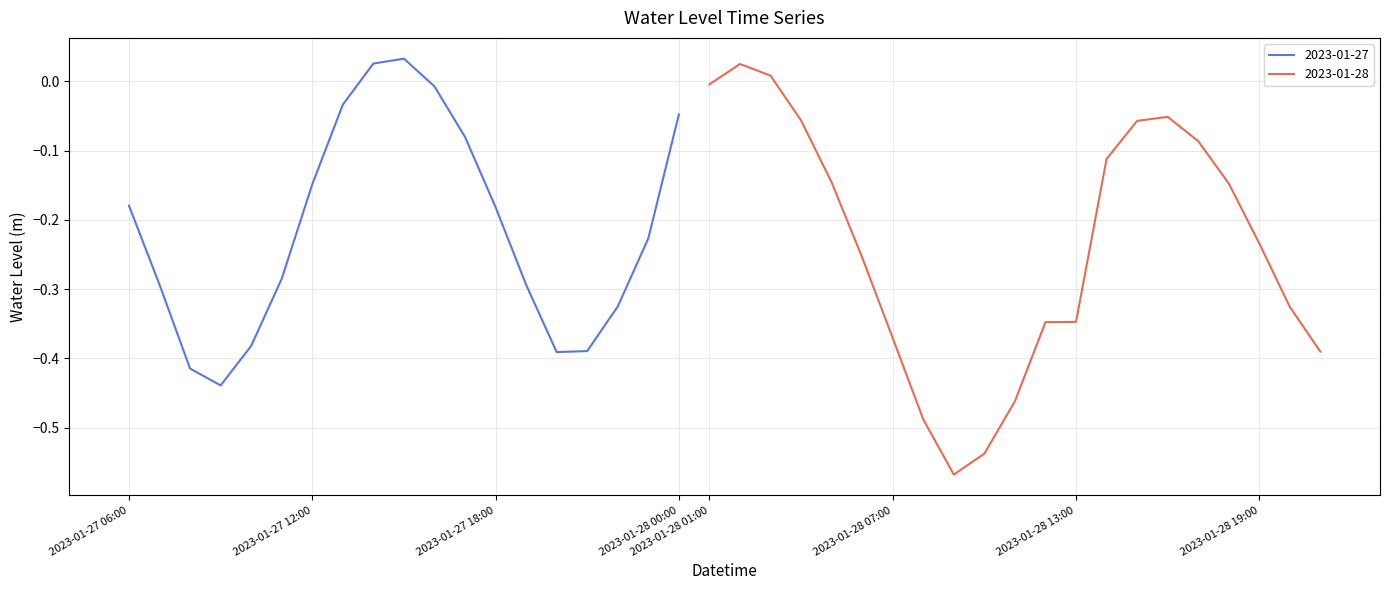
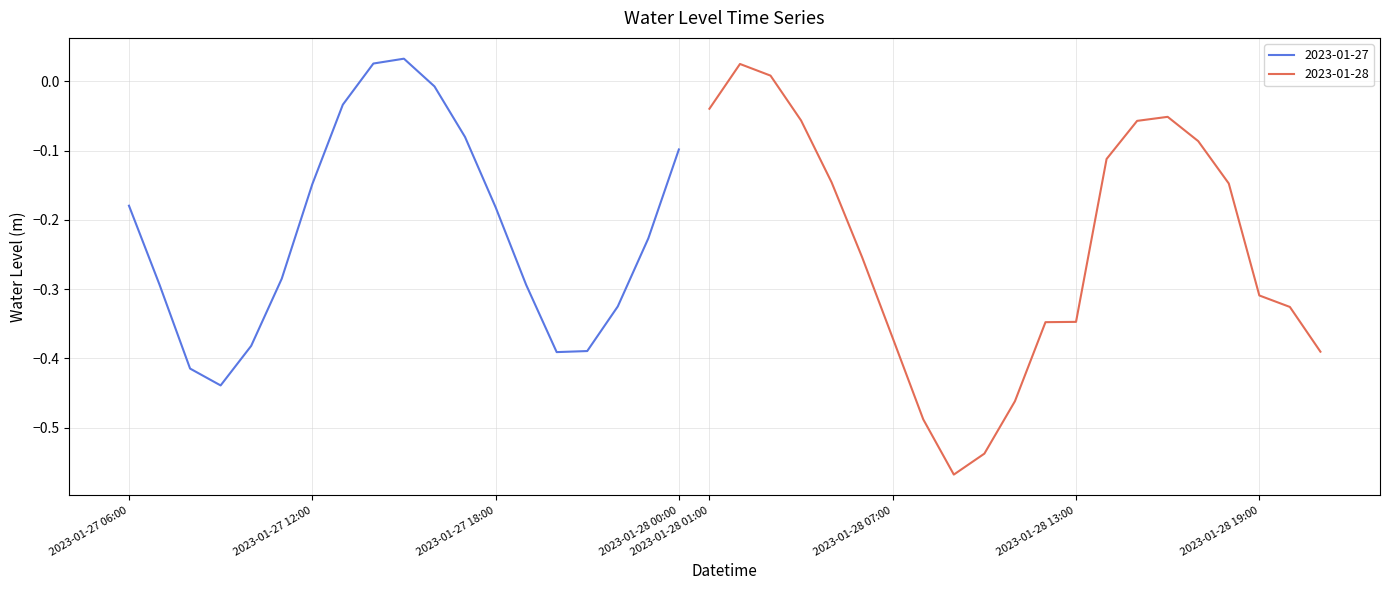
  {
    "2023-01-27": {
      "2023-01-27 06:00": -0.18,
      "2023-01-27 12:00": -0.15,
      "2023-01-27 18:00": -0.18,
-     "2023-01-28 00:00": -0.05
+     "2023-01-28 00:00": -0.10
    },
    "2023-01-28": {
-     "2023-01-28 01:00": 0.00,
+     "2023-01-28 01:00": -0.04,
      "2023-01-28 07:00": -0.37,
      "2023-01-28 13:00": -0.35,
-     "2023-01-28 19:00": -0.23
+     "2023-01-28 19:00": -0.31
    }
  }
